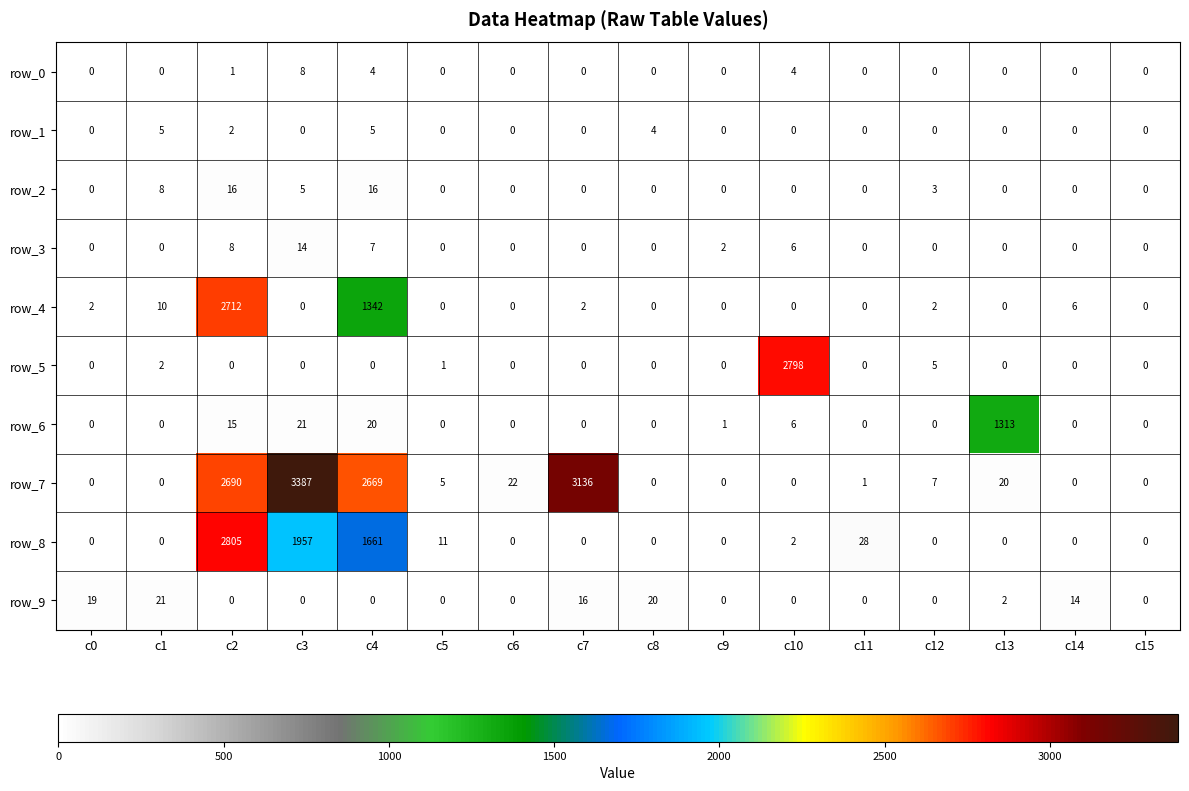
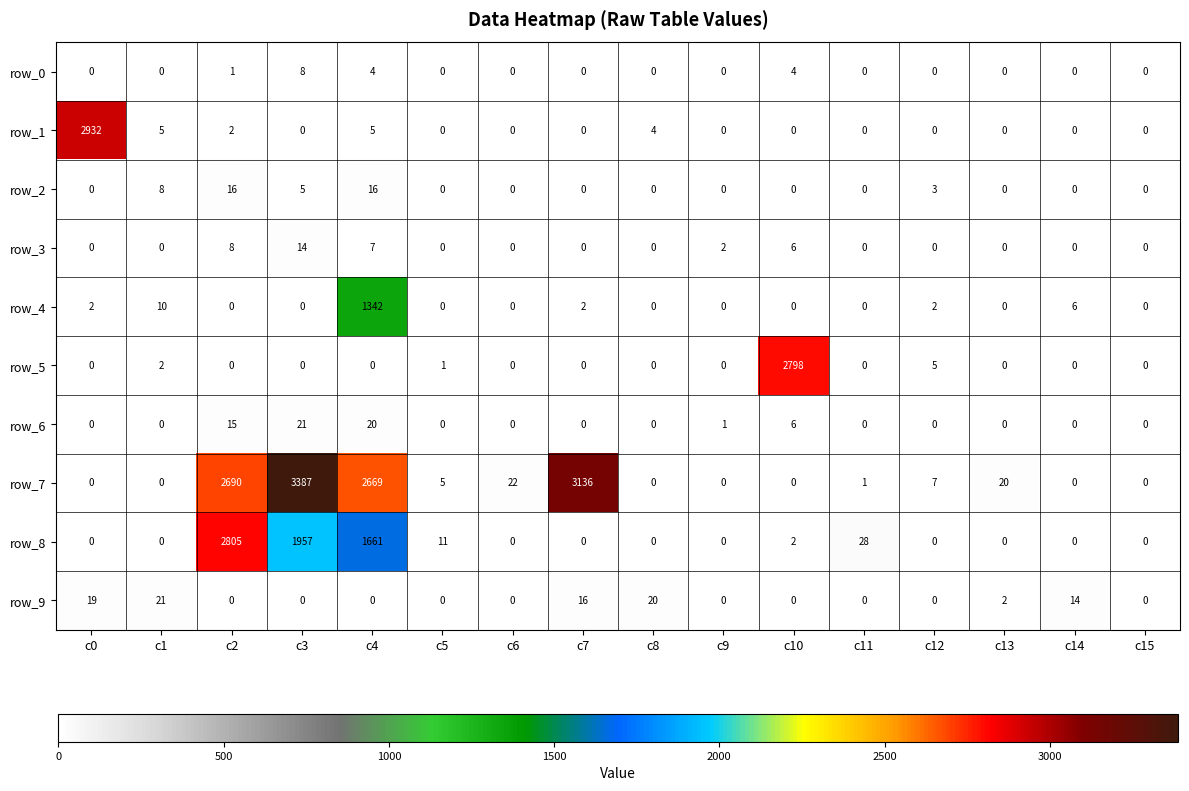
  {
    "row_0": {
      "c0": 0,
      "c1": 0,
      "c2": 1,
      "c3": 8,
      "c4": 4,
      "c5": 0,
      "c6": 0,
      "c7": 0,
      "c8": 0,
      "c9": 0,
      "c10": 4,
      "c11": 0,
      "c12": 0,
      "c13": 0,
      "c14": 0,
      "c15": 0
    },
    "row_1": {
-     "c0": 0,
+     "c0": 2932,
      "c1": 5,
      "c2": 2,
      "c3": 0,
      "c4": 5,
      "c5": 0,
      "c6": 0,
      "c7": 0,
      "c8": 4,
      "c9": 0,
      "c10": 0,
      "c11": 0,
      "c12": 0,
      "c13": 0,
      "c14": 0,
      "c15": 0
    },
    "row_2": {
      "c0": 0,
      "c1": 8,
      "c2": 16,
      "c3": 5,
      "c4": 16,
      "c5": 0,
      "c6": 0,
      "c7": 0,
      "c8": 0,
      "c9": 0,
      "c10": 0,
      "c11": 0,
      "c12": 3,
      "c13": 0,
      "c14": 0,
      "c15": 0
    },
    "row_3": {
      "c0": 0,
      "c1": 0,
      "c2": 8,
      "c3": 14,
      "c4": 7,
      "c5": 0,
      "c6": 0,
      "c7": 0,
      "c8": 0,
      "c9": 2,
      "c10": 6,
      "c11": 0,
      "c12": 0,
      "c13": 0,
      "c14": 0,
      "c15": 0
    },
    "row_4": {
      "c0": 2,
      "c1": 10,
-     "c2": 2712,
+     "c2": 0,
      "c3": 0,
      "c4": 1342,
      "c5": 0,
      "c6": 0,
      "c7": 2,
      "c8": 0,
      "c9": 0,
      "c10": 0,
      "c11": 0,
      "c12": 2,
      "c13": 0,
      "c14": 6,
      "c15": 0
    },
    "row_5": {
      "c0": 0,
      "c1": 2,
      "c2": 0,
      "c3": 0,
      "c4": 0,
      "c5": 1,
      "c6": 0,
      "c7": 0,
      "c8": 0,
      "c9": 0,
      "c10": 2798,
      "c11": 0,
      "c12": 5,
      "c13": 0,
      "c14": 0,
      "c15": 0
    },
    "row_6": {
      "c0": 0,
      "c1": 0,
      "c2": 15,
      "c3": 21,
      "c4": 20,
      "c5": 0,
      "c6": 0,
      "c7": 0,
      "c8": 0,
      "c9": 1,
      "c10": 6,
      "c11": 0,
      "c12": 0,
-     "c13": 1313,
+     "c13": 0,
      "c14": 0,
      "c15": 0
    },
    "row_7": {
      "c0": 0,
      "c1": 0,
      "c2": 2690,
      "c3": 3387,
      "c4": 2669,
      "c5": 5,
      "c6": 22,
      "c7": 3136,
      "c8": 0,
      "c9": 0,
      "c10": 0,
      "c11": 1,
      "c12": 7,
      "c13": 20,
      "c14": 0,
      "c15": 0
    },
    "row_8": {
      "c0": 0,
      "c1": 0,
      "c2": 2805,
      "c3": 1957,
      "c4": 1661,
      "c5": 11,
      "c6": 0,
      "c7": 0,
      "c8": 0,
      "c9": 0,
      "c10": 2,
      "c11": 28,
      "c12": 0,
      "c13": 0,
      "c14": 0,
      "c15": 0
    },
    "row_9": {
      "c0": 19,
      "c1": 21,
      "c2": 0,
      "c3": 0,
      "c4": 0,
      "c5": 0,
      "c6": 0,
      "c7": 16,
      "c8": 20,
      "c9": 0,
      "c10": 0,
      "c11": 0,
      "c12": 0,
      "c13": 2,
      "c14": 14,
      "c15": 0
    }
  }
